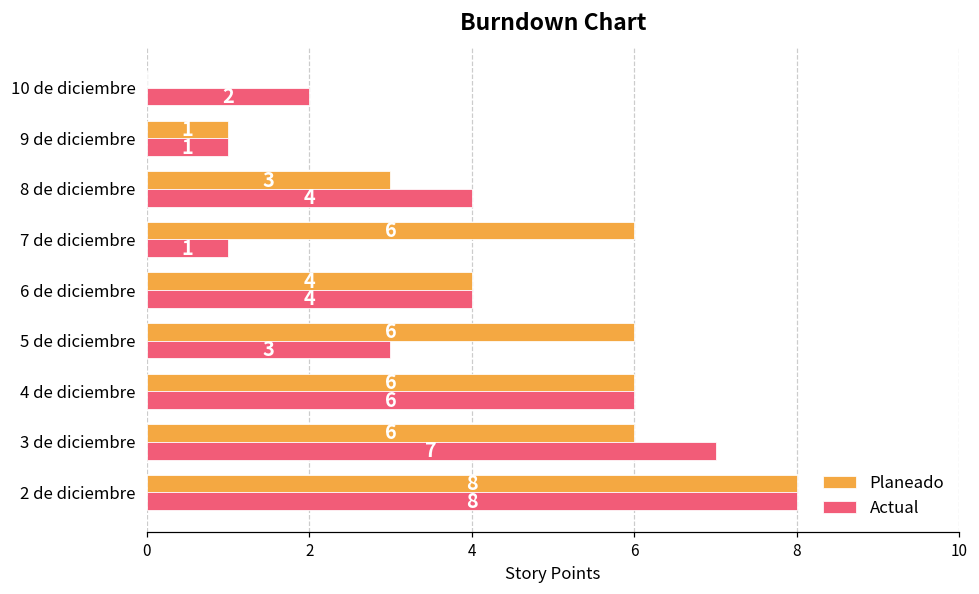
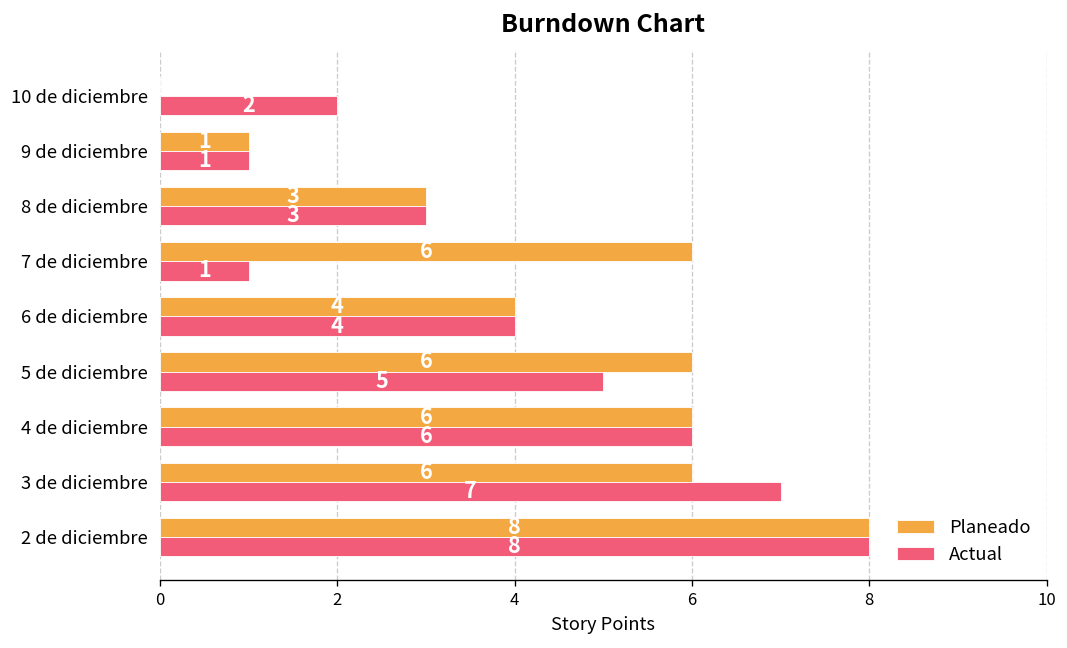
  {
    "Planeado": {
      "7 de diciembre": 6,
      "5 de diciembre": 6,
      "3 de diciembre": 6
    },
    "Actual": {
      "10 de diciembre": 2,
-     "8 de diciembre": 4,
+     "8 de diciembre": 3,
      "7 de diciembre": 1,
-     "5 de diciembre": 3,
+     "5 de diciembre": 5,
      "3 de diciembre": 7
    }
  }
